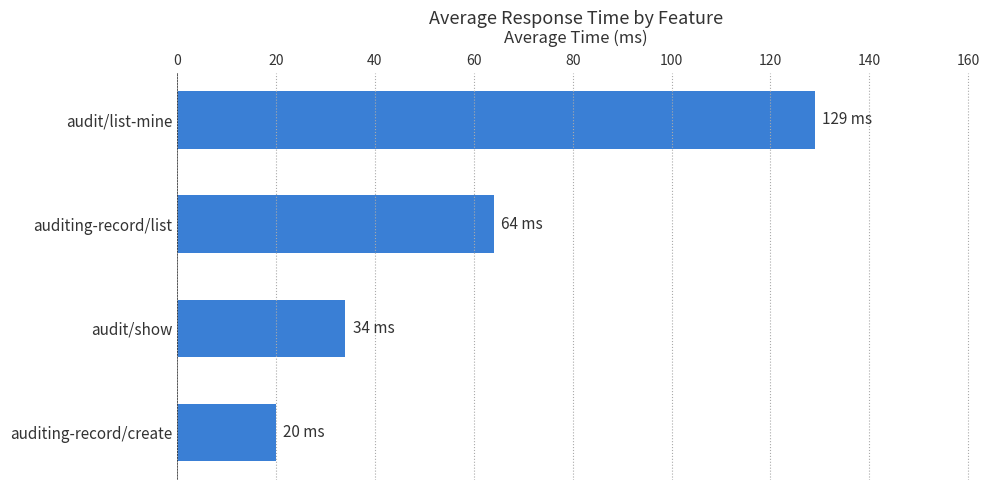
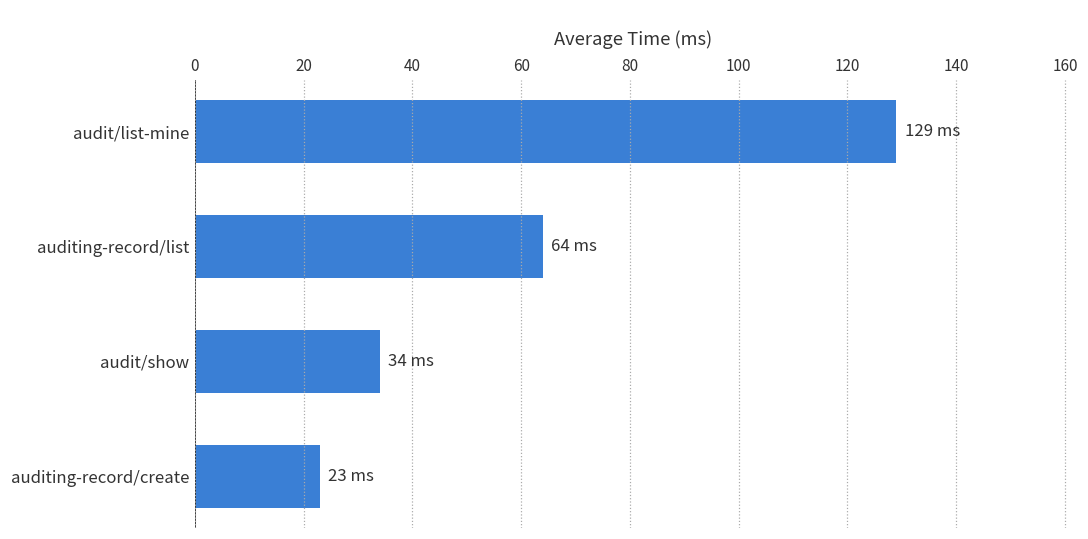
  {
    "audit/list-mine": 129,
    "auditing-record/list": 64,
    "audit/show": 34,
-   "auditing-record/create": 20
+   "auditing-record/create": 23
  }
